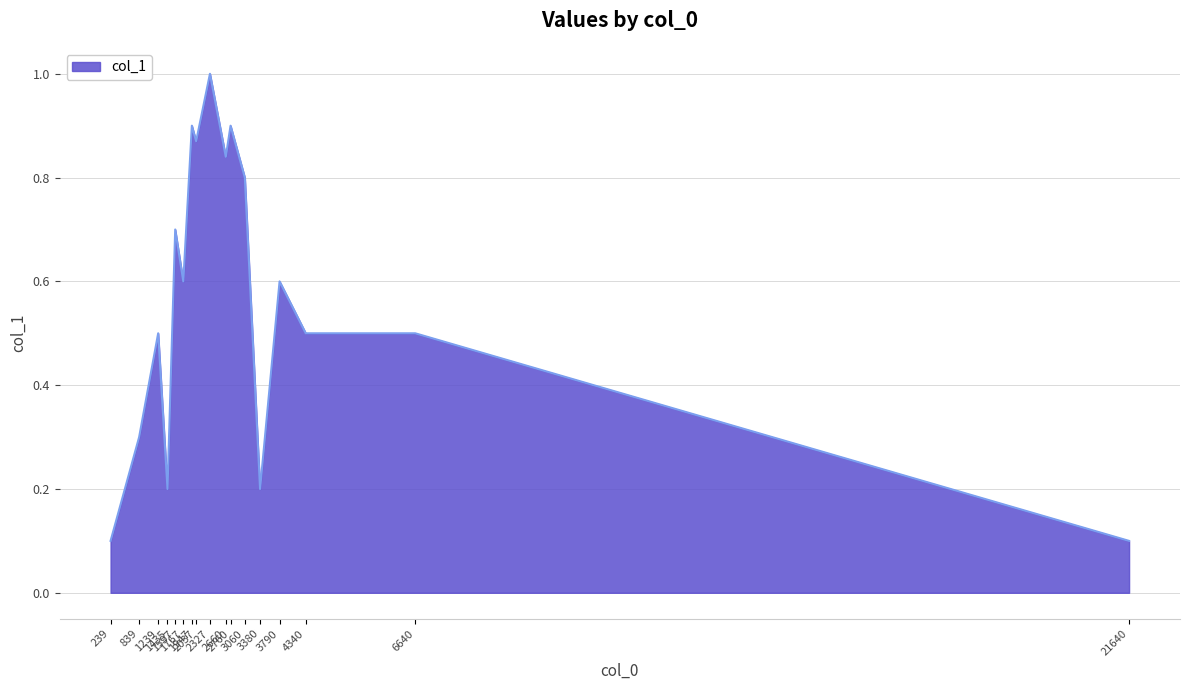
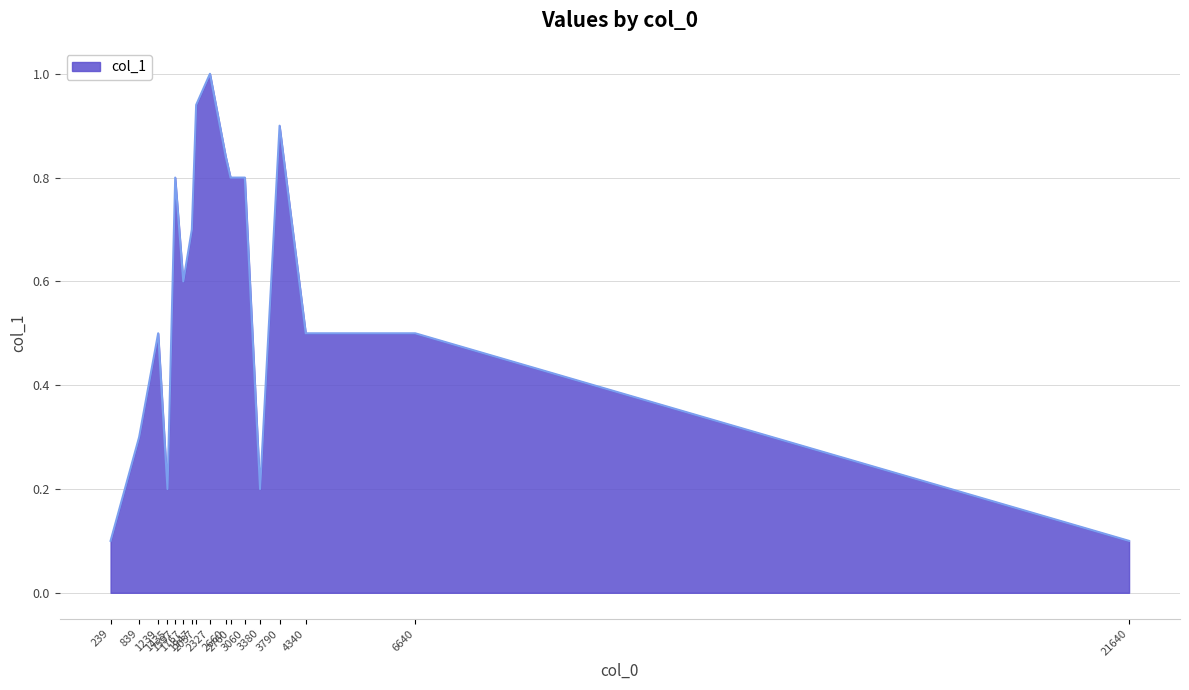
  {
    "239": 0.10,
    "839": 0.30,
    "1239": 0.50,
    "1435": 0.20,
-   "1597": 0.7,
+   "1597": 0.8,
    "1767": 0.60,
-   "1947": 0.9,
-   "2037": 0.87,
+   "1947": 0.7,
+   "2037": 0.94,
    "2327": 1.00,
    "2660": 0.84,
-   "2760": 0.9,
+   "2760": 0.8,
    "3060": 0.80,
    "3380": 0.20,
-   "3790": 0.6,
+   "3790": 0.9,
    "4340": 0.50,
    "6640": 0.50,
    "21640": 0.10
  }
